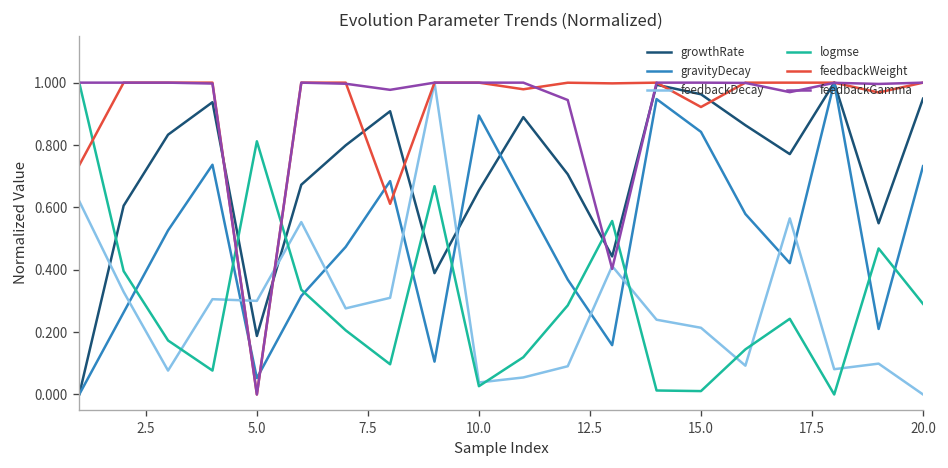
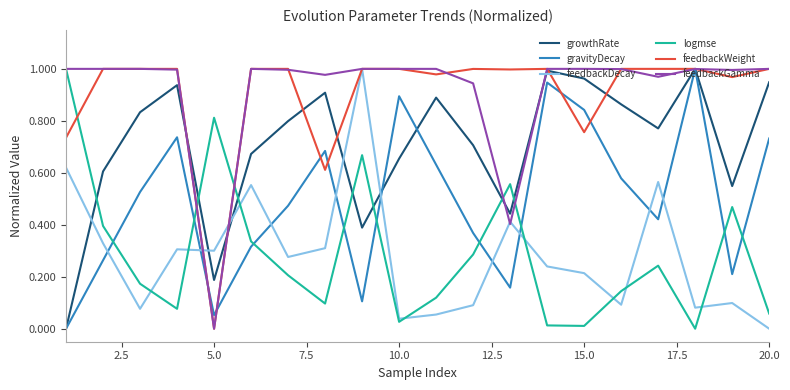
  {
    "growthRate": {
      "5.0": 0.19,
      "10.0": 0.65,
      "15.0": 0.96,
      "20.0": 0.95
    },
    "gravityDecay": {
      "5.0": 0.05,
      "10.0": 0.89,
      "15.0": 0.84,
      "20.0": 0.73
    },
    "feedbackDecay": {
      "5.0": 0.30,
      "10.0": 0.04,
      "15.0": 0.21,
      "20.0": 0.00
    },
    "logmse": {
      "5.0": 0.81,
      "10.0": 0.03,
      "15.0": 0.01,
-     "20.0": 0.29
+     "20.0": 0.06
    },
    "feedbackWeight": {
-     "15.0": 0.92
+     "15.0": 0.76
    },
    "feedbackGamma": {
      "15.0": 1.00
    }
  }
